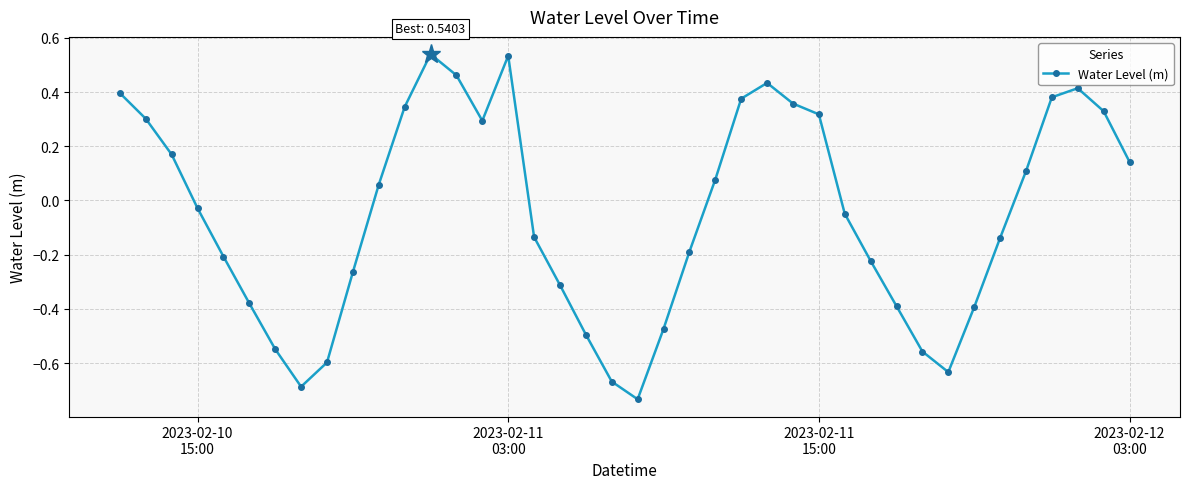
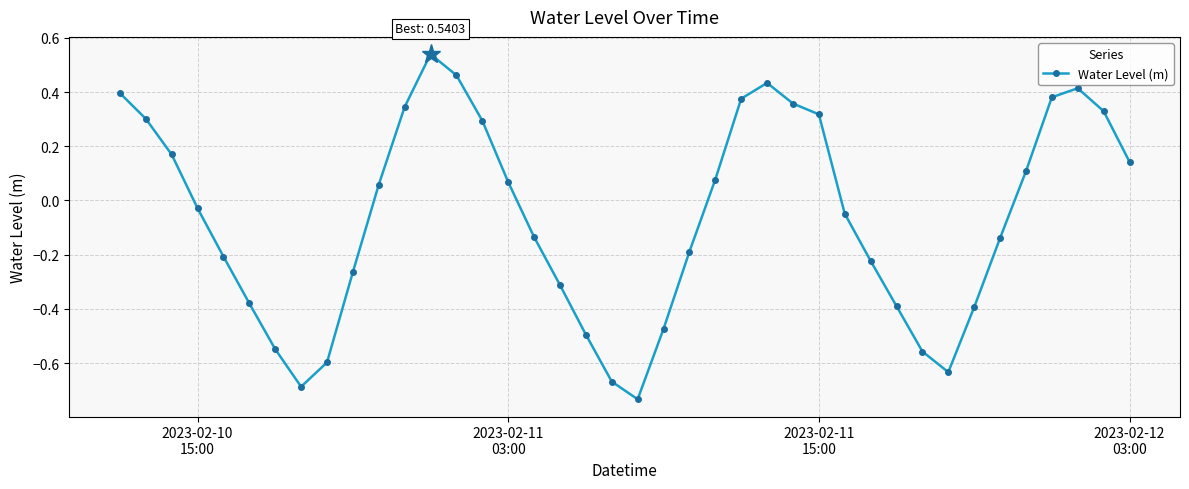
  {
    "Water Level (m)": {
      "2023-02-10 15:00": -0.03,
-     "2023-02-11 03:00": 0.53,
+     "2023-02-11 03:00": 0.07,
      "2023-02-11 15:00": 0.32,
      "2023-02-12 03:00": 0.14
    }
  }
